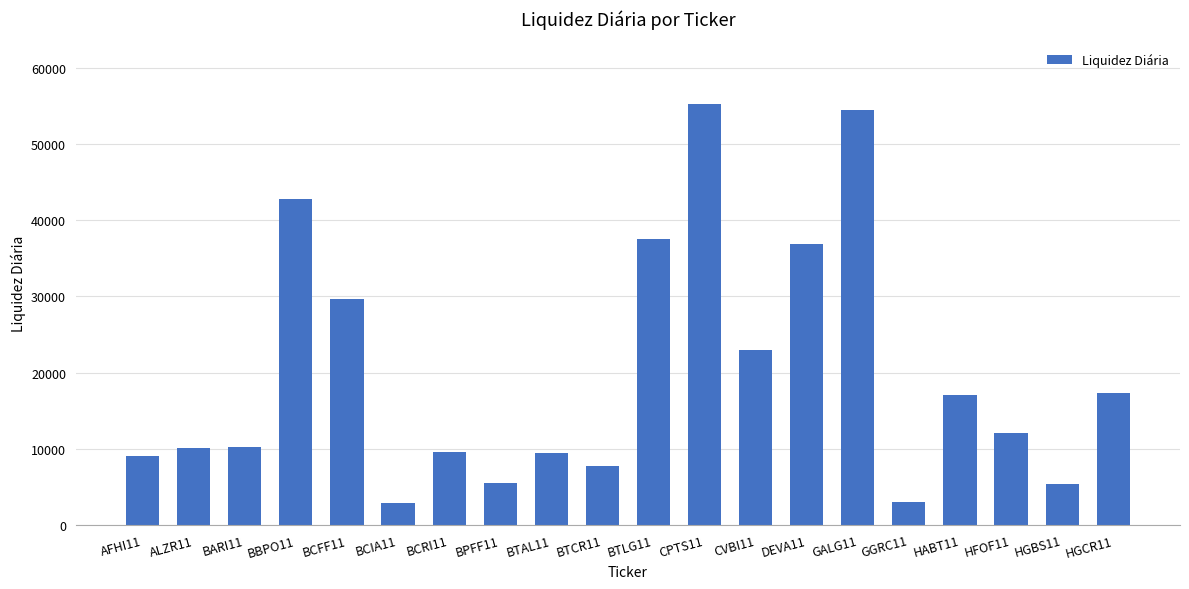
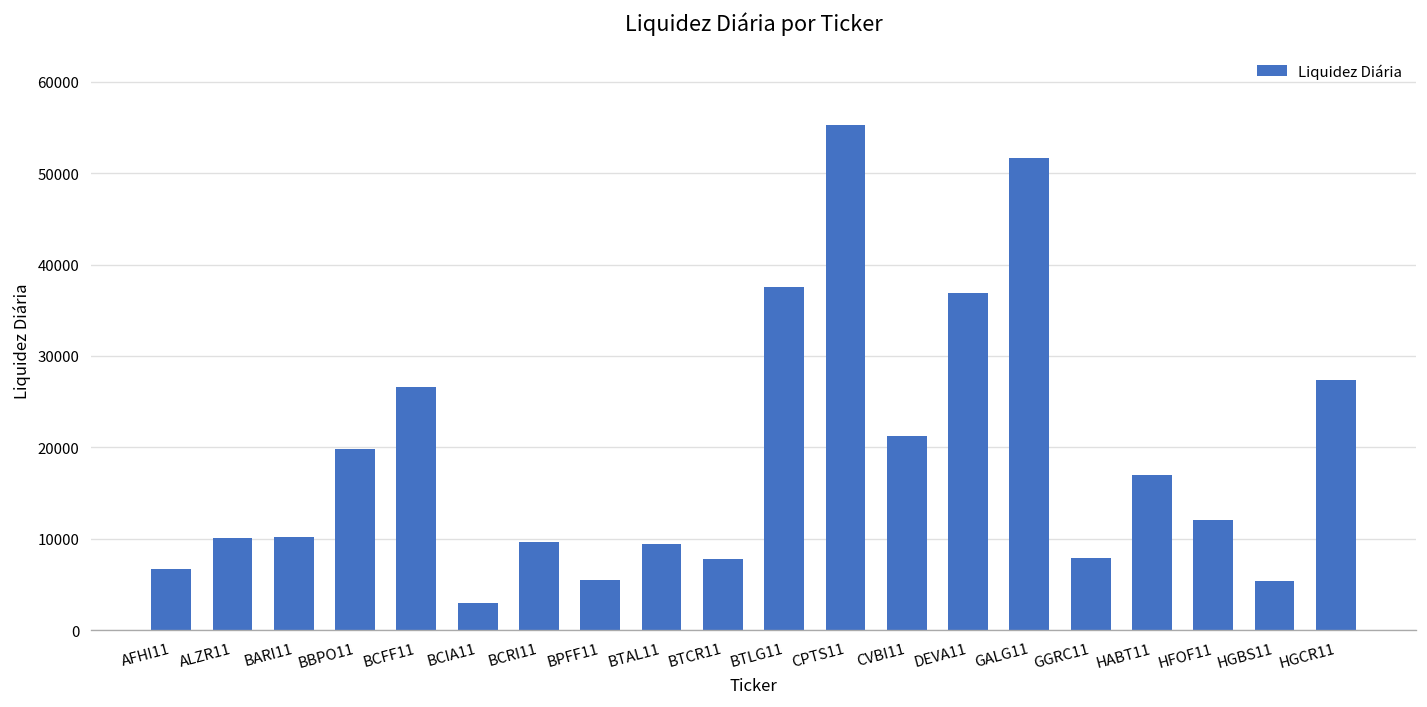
  {
-   "AFHI11": 9000,
+   "AFHI11": 7000,
    "ALZR11": 10000,
    "BARI11": 10000,
-   "BBPO11": 43000,
-   "BCFF11": 30000,
+   "BBPO11": 20000,
+   "BCFF11": 27000,
    "BCIA11": 3000,
    "BCRI11": 10000,
    "BPFF11": 5000,
    "BTAL11": 9000,
    "BTCR11": 8000,
    "BTLG11": 38000,
    "CPTS11": 55000,
-   "CVBI11": 23000,
+   "CVBI11": 21000,
    "DEVA11": 37000,
-   "GALG11": 54000,
-   "GGRC11": 3000,
+   "GALG11": 52000,
+   "GGRC11": 8000,
    "HABT11": 17000,
    "HFOF11": 12000,
    "HGBS11": 5000,
-   "HGCR11": 17000
+   "HGCR11": 27000
  }
